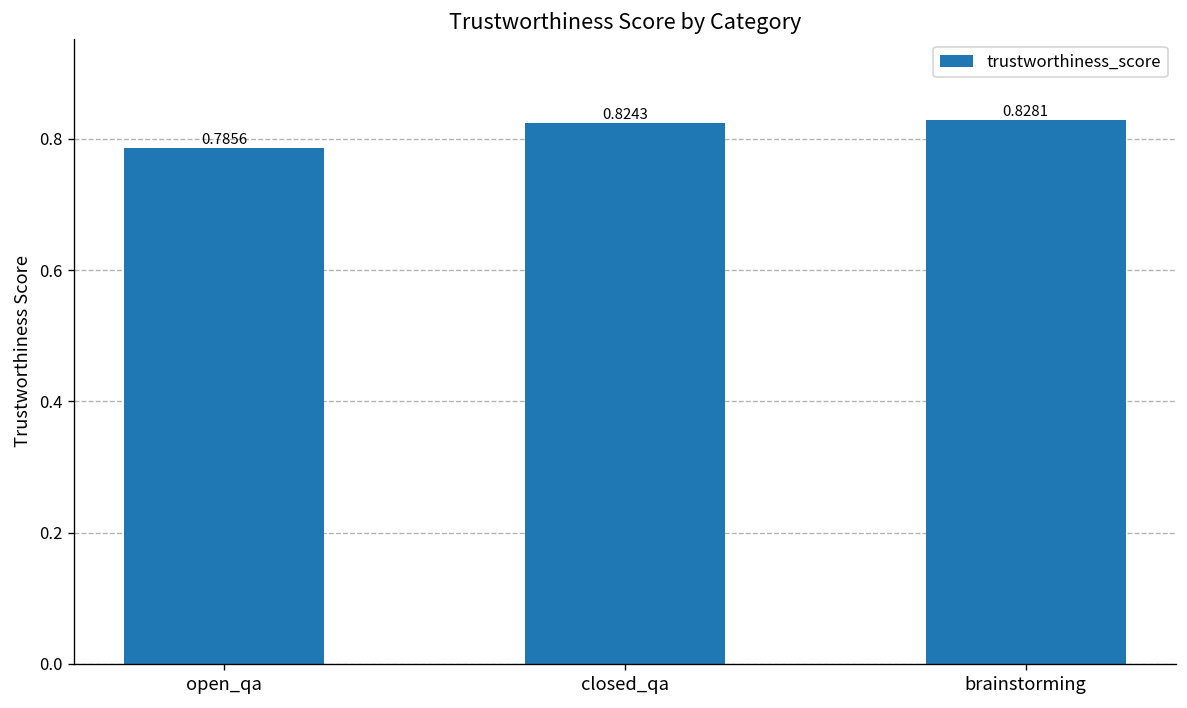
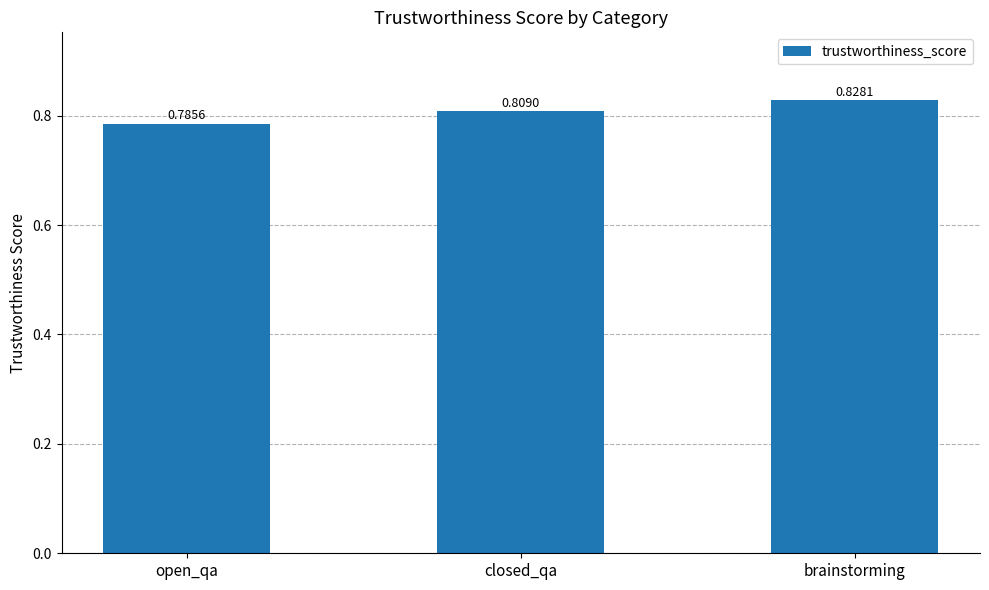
  {
    "open_qa": 0.7856,
-   "closed_qa": 0.8243,
+   "closed_qa": 0.8090,
    "brainstorming": 0.8281
  }
